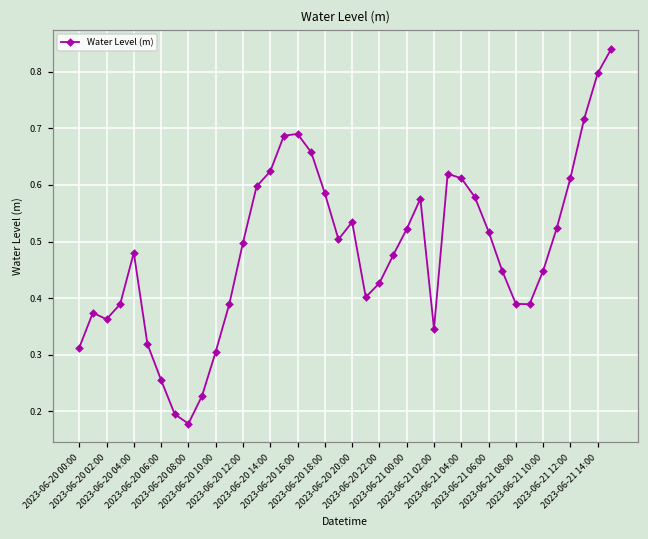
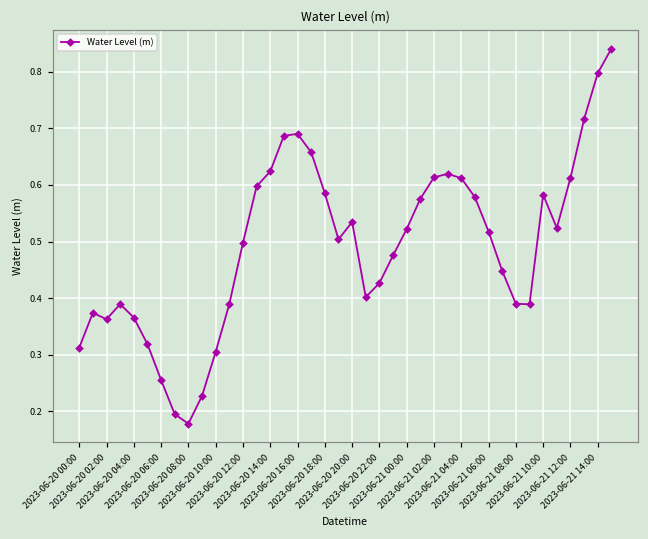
  {
    "2023-06-20 00:00": 0.31,
    "2023-06-20 02:00": 0.36,
-   "2023-06-20 04:00": 0.48,
+   "2023-06-20 04:00": 0.37,
    "2023-06-20 06:00": 0.26,
    "2023-06-20 08:00": 0.18,
    "2023-06-20 10:00": 0.30,
    "2023-06-20 12:00": 0.50,
    "2023-06-20 14:00": 0.62,
    "2023-06-20 16:00": 0.69,
    "2023-06-20 18:00": 0.59,
    "2023-06-20 20:00": 0.53,
    "2023-06-20 22:00": 0.43,
    "2023-06-21 00:00": 0.52,
-   "2023-06-21 02:00": 0.35,
+   "2023-06-21 02:00": 0.61,
    "2023-06-21 04:00": 0.61,
    "2023-06-21 06:00": 0.52,
    "2023-06-21 08:00": 0.39,
-   "2023-06-21 10:00": 0.45,
+   "2023-06-21 10:00": 0.58,
    "2023-06-21 12:00": 0.61,
    "2023-06-21 14:00": 0.80
  }
